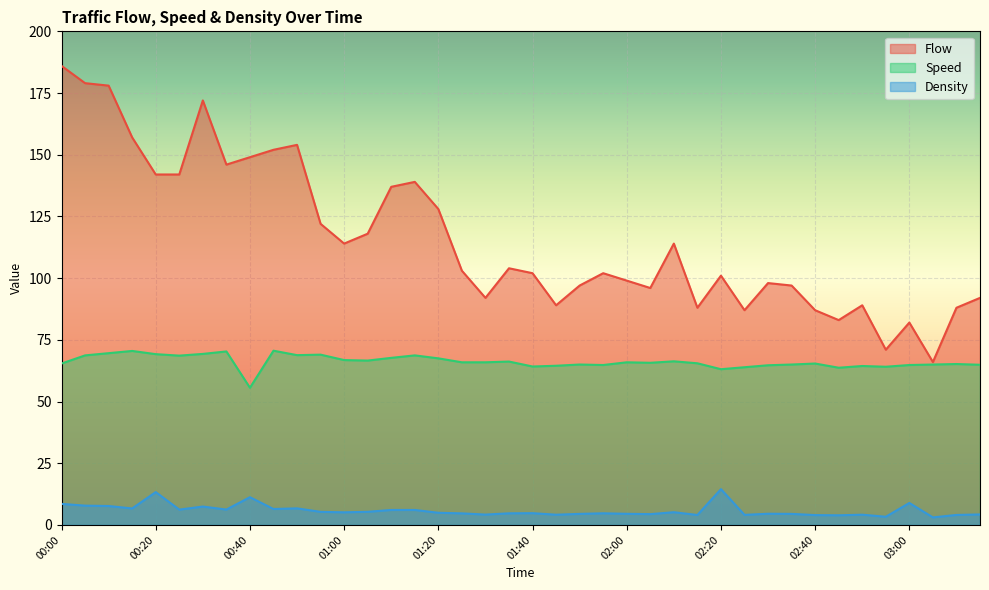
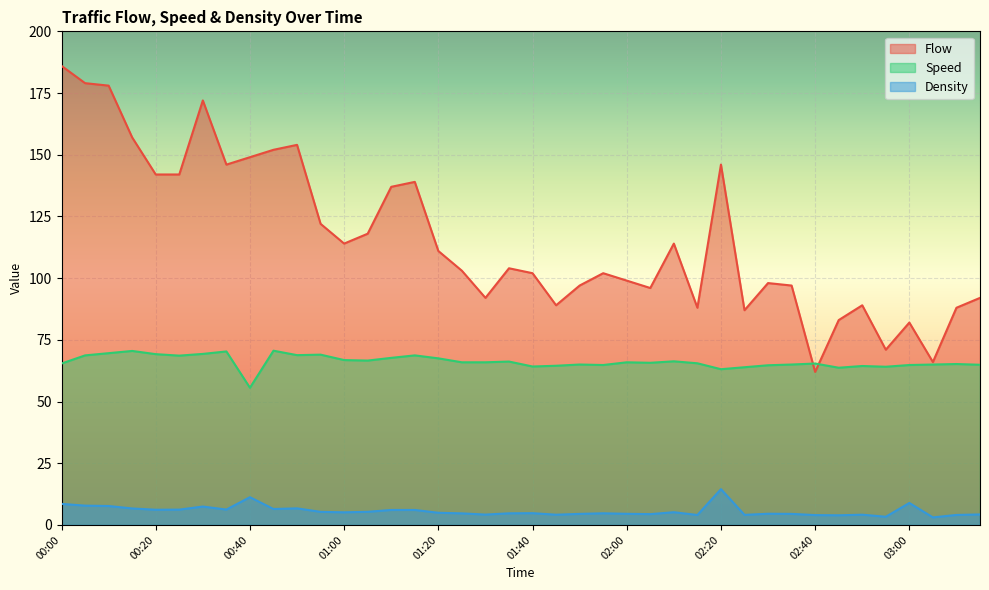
  {
    "Flow": {
      "00:00": 186,
      "00:20": 142,
      "00:40": 149,
      "01:00": 114,
-     "01:20": 128,
+     "01:20": 111,
      "01:40": 102,
      "02:00": 99,
-     "02:20": 101,
-     "02:40": 87,
+     "02:20": 146,
+     "02:40": 62,
      "03:00": 82
    },
    "Speed": {
      "00:00": 65,
      "00:20": 69,
      "00:40": 56,
      "01:00": 67,
      "01:20": 68,
      "01:40": 64,
      "02:00": 66,
      "02:20": 63,
      "02:40": 65,
      "03:00": 65
    },
    "Density": {
      "00:00": 9,
-     "00:20": 13,
+     "00:20": 6,
      "00:40": 11,
      "01:00": 5,
      "01:20": 5,
      "01:40": 5,
      "02:00": 5,
      "02:20": 15,
      "02:40": 4,
      "03:00": 9
    }
  }
